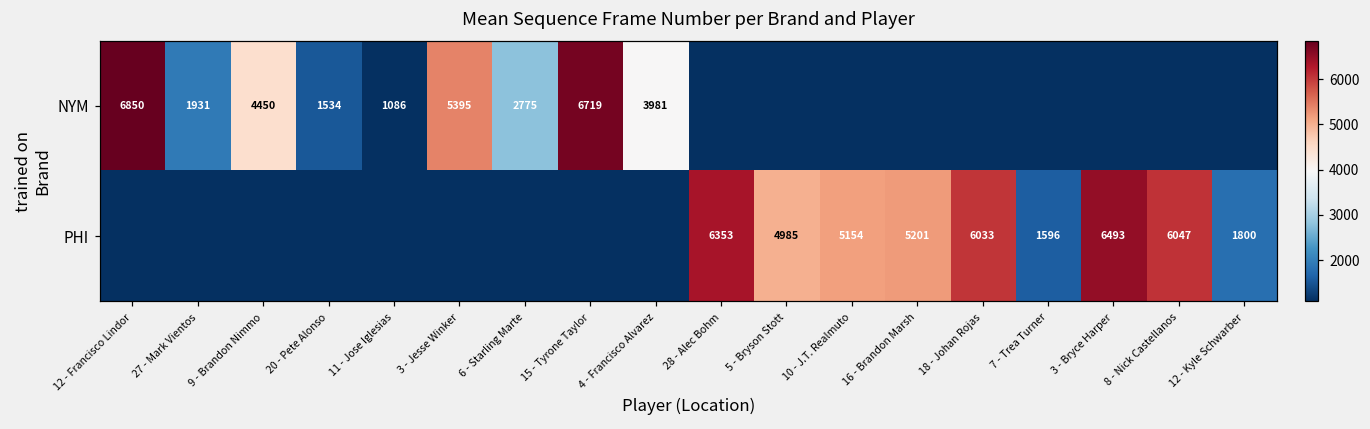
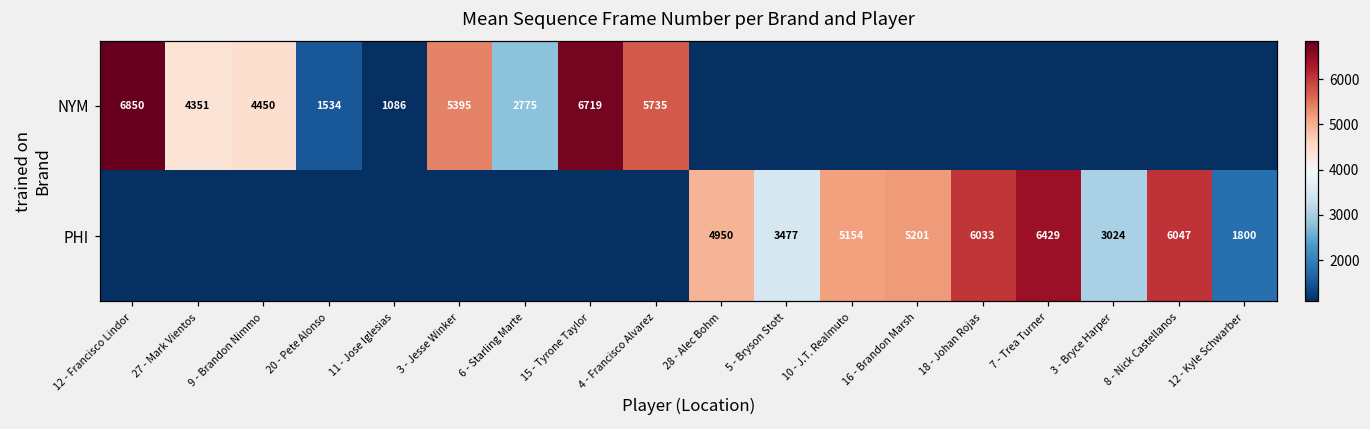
  {
    "NYM": {
      "12 - Francisco Lindor": 6850,
-     "27 - Mark Vientos": 1931,
+     "27 - Mark Vientos": 4351,
      "9 - Brandon Nimmo": 4450,
      "20 - Pete Alonso": 1534,
      "11 - Jose Iglesias": 1086,
      "3 - Jesse Winker": 5395,
      "6 - Starling Marte": 2775,
      "15 - Tyrone Taylor": 6719,
-     "4 - Francisco Alvarez": 3981
+     "4 - Francisco Alvarez": 5735
    },
    "PHI": {
-     "28 - Alec Bohm": 6353,
-     "5 - Bryson Stott": 4985,
+     "28 - Alec Bohm": 4950,
+     "5 - Bryson Stott": 3477,
      "10 - J.T. Realmuto": 5154,
      "16 - Brandon Marsh": 5201,
      "18 - Johan Rojas": 6033,
-     "7 - Trea Turner": 1596,
-     "3 - Bryce Harper": 6493,
+     "7 - Trea Turner": 6429,
+     "3 - Bryce Harper": 3024,
      "8 - Nick Castellanos": 6047,
      "12 - Kyle Schwarber": 1800
    }
  }
